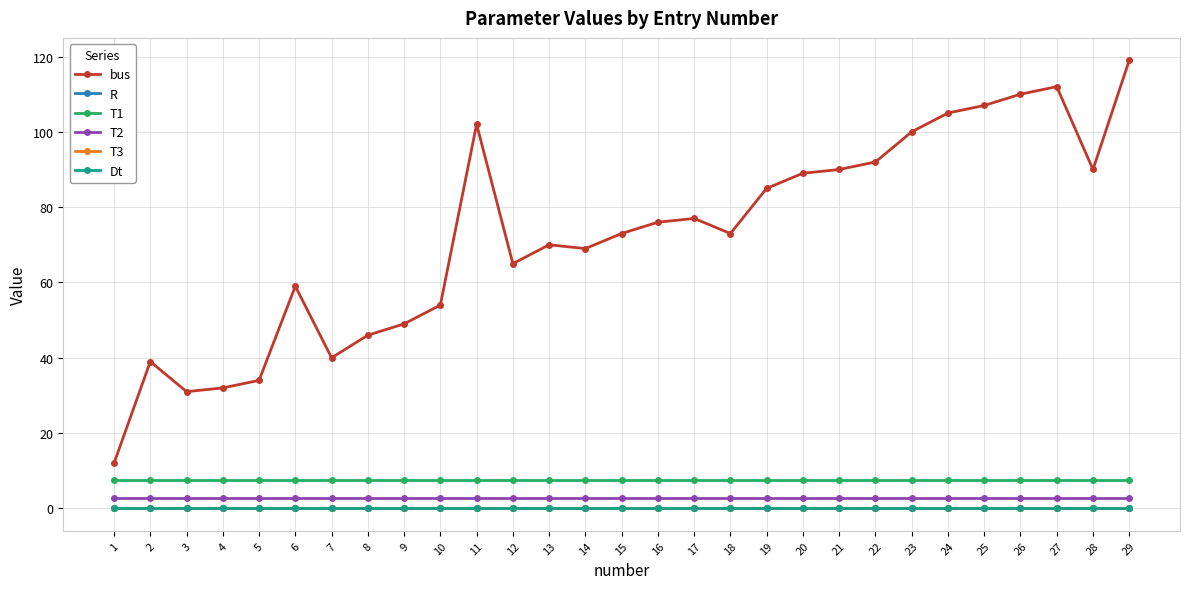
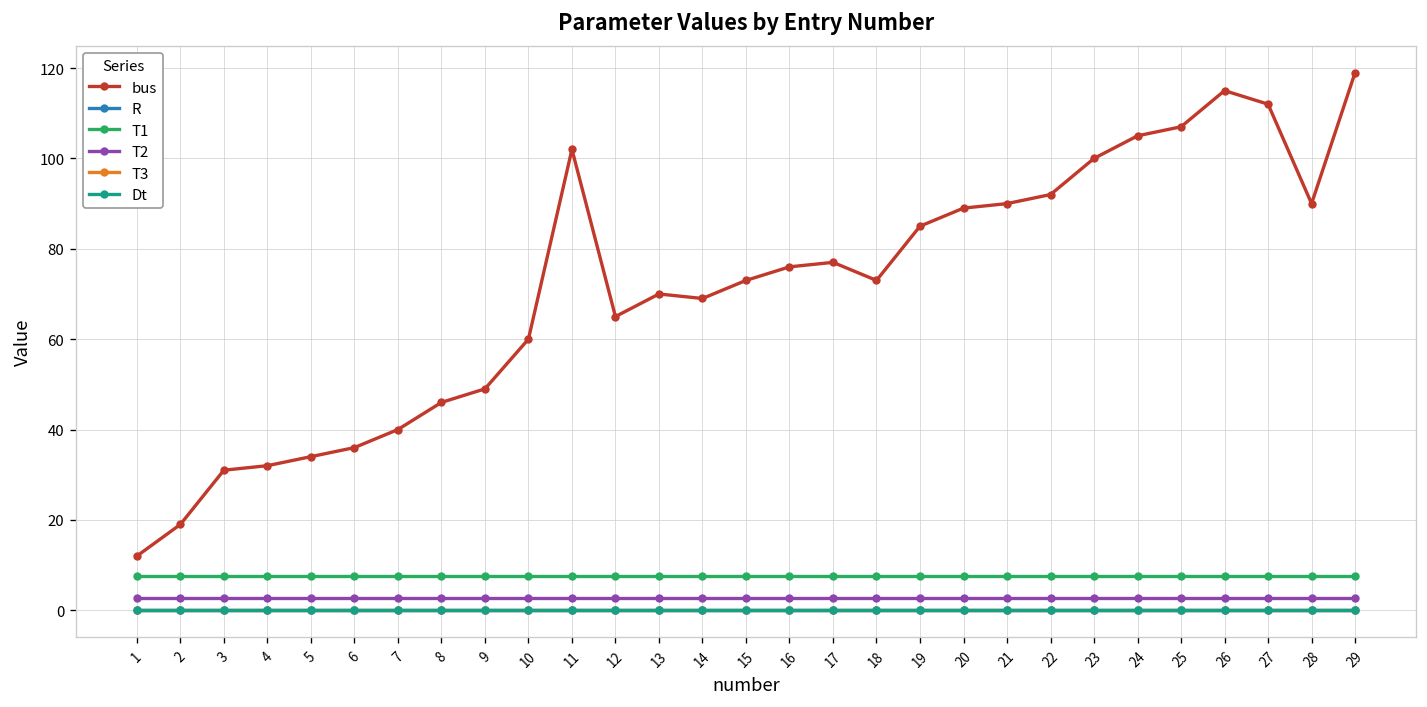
  {
    "bus": {
      "1": 12,
-     "2": 39,
+     "2": 19,
      "3": 31,
      "4": 32,
      "5": 34,
-     "6": 59,
+     "6": 36,
      "7": 40,
      "8": 46,
      "9": 49,
-     "10": 54,
+     "10": 60,
      "11": 102,
      "12": 65,
      "13": 70,
      "14": 69,
      "15": 73,
      "16": 76,
      "17": 77,
      "18": 73,
      "19": 85,
      "20": 89,
      "21": 90,
      "22": 92,
      "23": 100,
      "24": 105,
      "25": 107,
-     "26": 110,
+     "26": 115,
      "27": 112,
      "28": 90,
      "29": 119
    },
    "T2": {
      "1": 3,
      "2": 3,
      "3": 3,
      "4": 3,
      "5": 3,
      "6": 3,
      "7": 3,
      "8": 3,
      "9": 3,
      "10": 3,
      "11": 3,
      "12": 3,
      "13": 3,
      "14": 3,
      "15": 3,
      "16": 3,
      "17": 3,
      "18": 3,
      "19": 3,
      "20": 3,
      "21": 3,
      "22": 3,
      "23": 3,
      "24": 3,
      "25": 3,
      "26": 3,
      "27": 3,
      "28": 3,
      "29": 3
    }
  }
